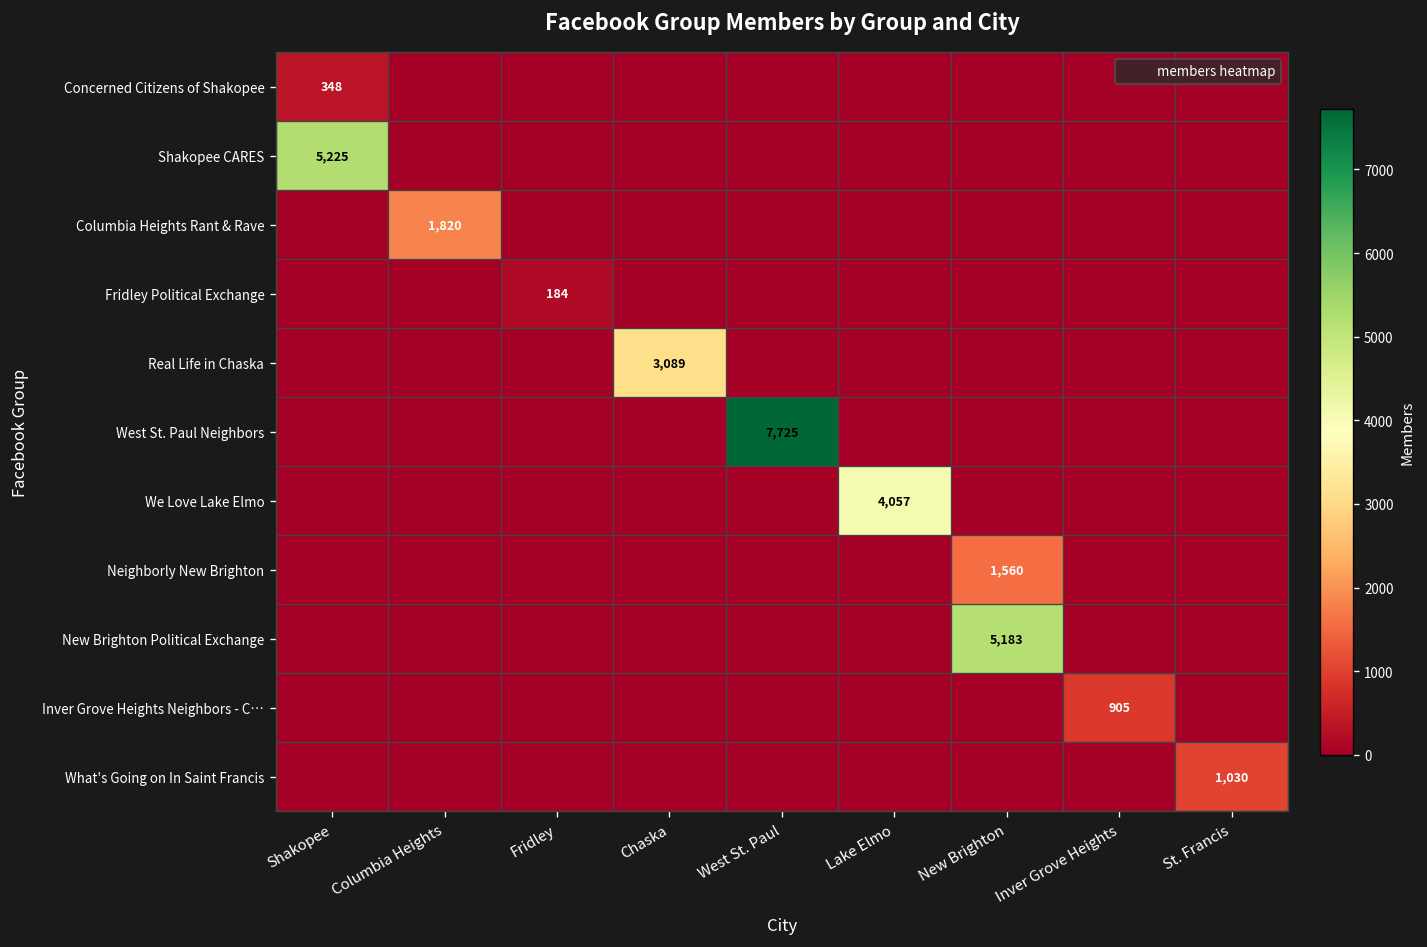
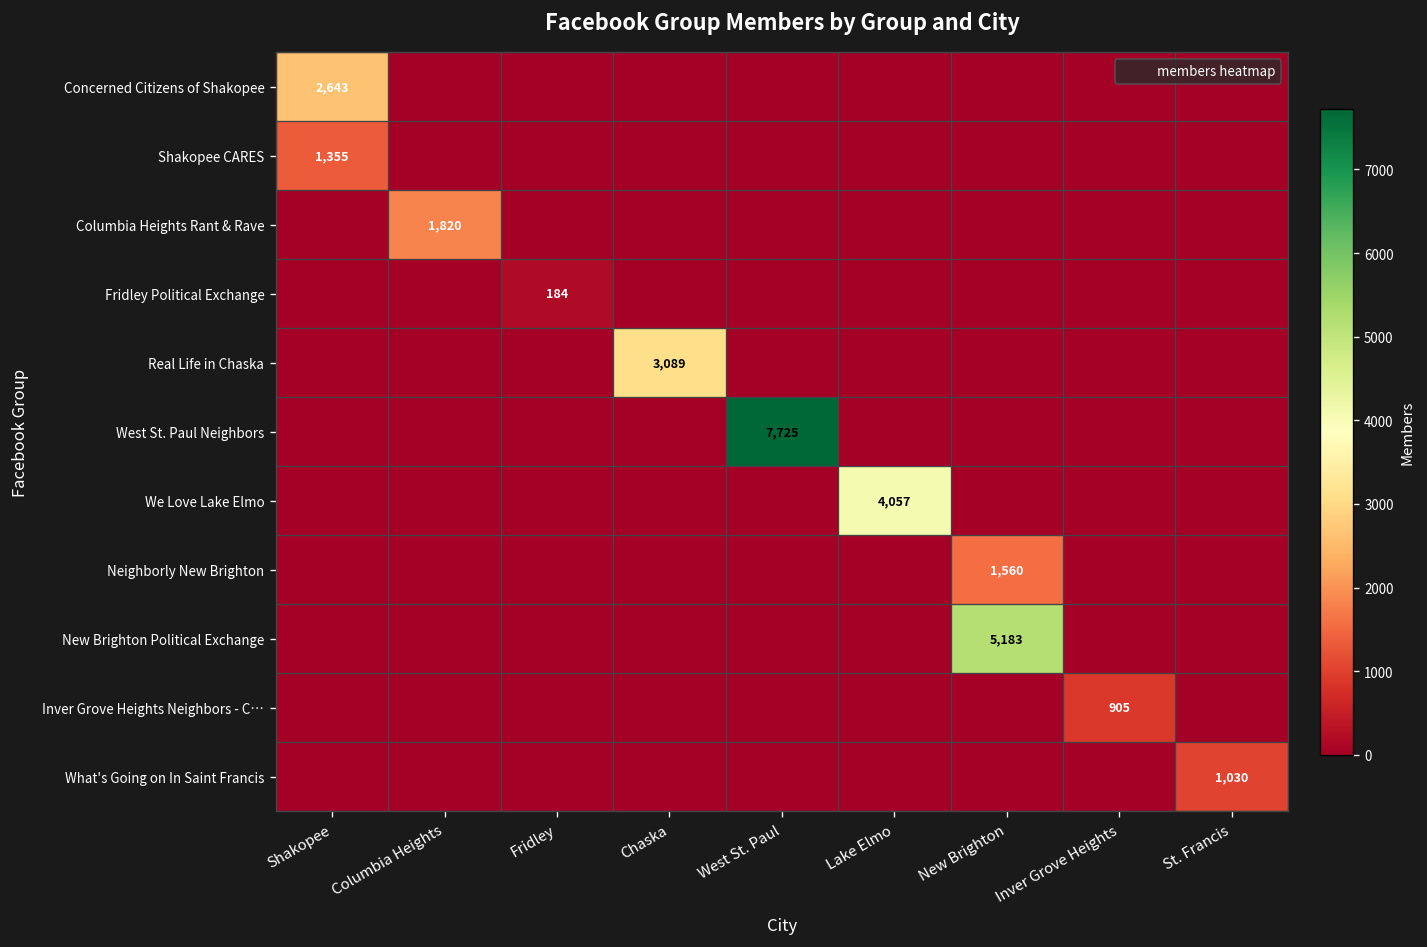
  {
    "Concerned Citizens of Shakopee": {
-     "Shakopee": "348"
+     "Shakopee": "2,643"
    },
    "Shakopee CARES": {
-     "Shakopee": "5,225"
+     "Shakopee": "1,355"
    },
    "Columbia Heights Rant & Rave": {
      "Columbia Heights": "1,820"
    },
    "Fridley Political Exchange": {
      "Fridley": "184"
    },
    "Real Life in Chaska": {
      "Chaska": "3,089"
    },
    "West St. Paul Neighbors": {
      "West St. Paul": "7,725"
    },
    "We Love Lake Elmo": {
      "Lake Elmo": "4,057"
    },
    "Neighborly New Brighton": {
      "New Brighton": "1,560"
    },
    "New Brighton Political Exchange": {
      "New Brighton": "5,183"
    },
    "Inver Grove Heights Neighbors - C…": {
      "Inver Grove Heights": "905"
    },
    "What's Going on In Saint Francis": {
      "St. Francis": "1,030"
    }
  }
